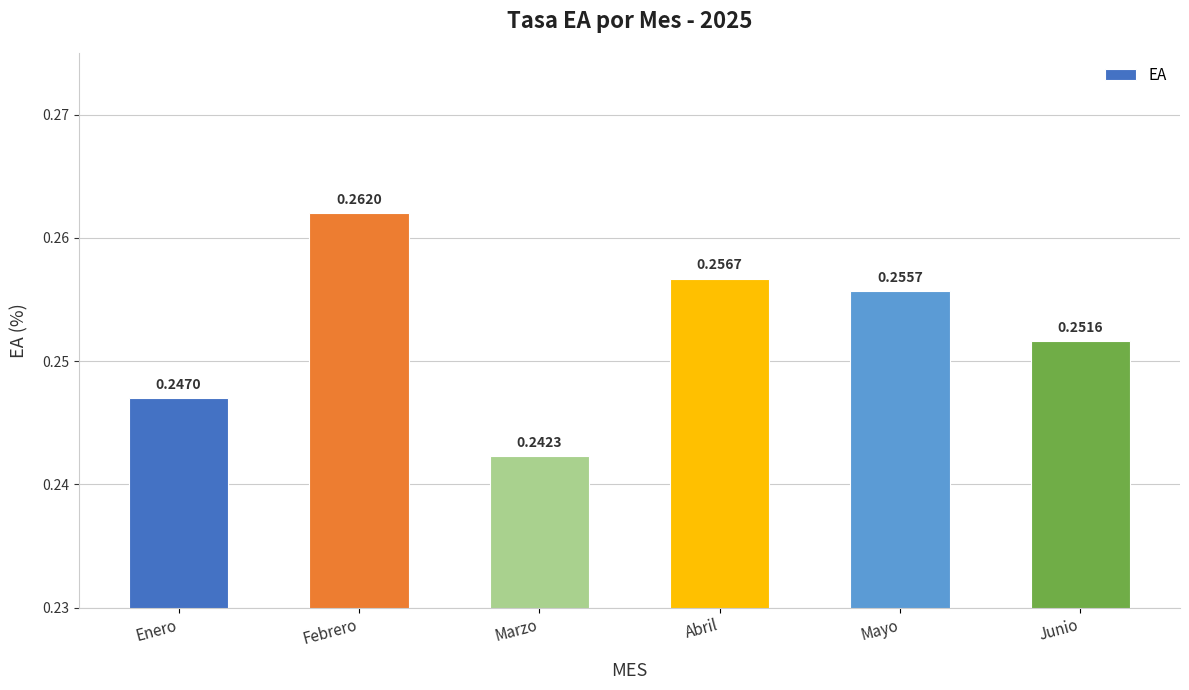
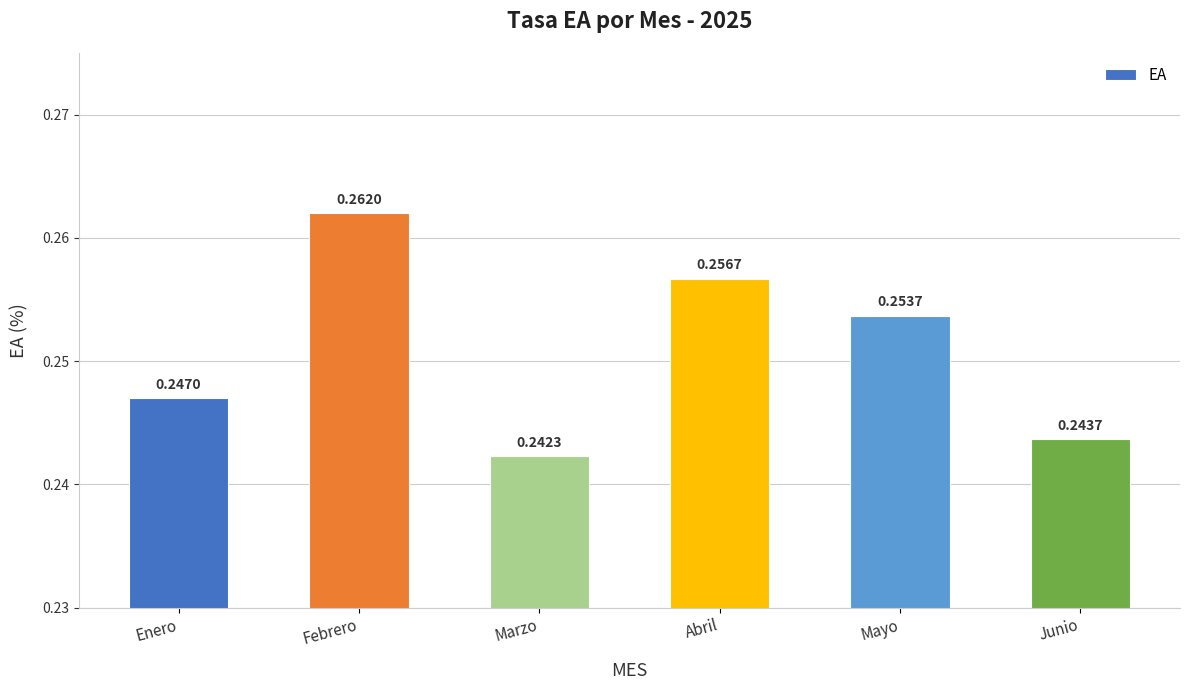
  {
    "Enero": 0.2470,
    "Febrero": 0.2620,
    "Marzo": 0.2423,
    "Abril": 0.2567,
-   "Mayo": 0.2557,
-   "Junio": 0.2516
+   "Mayo": 0.2537,
+   "Junio": 0.2437
  }
